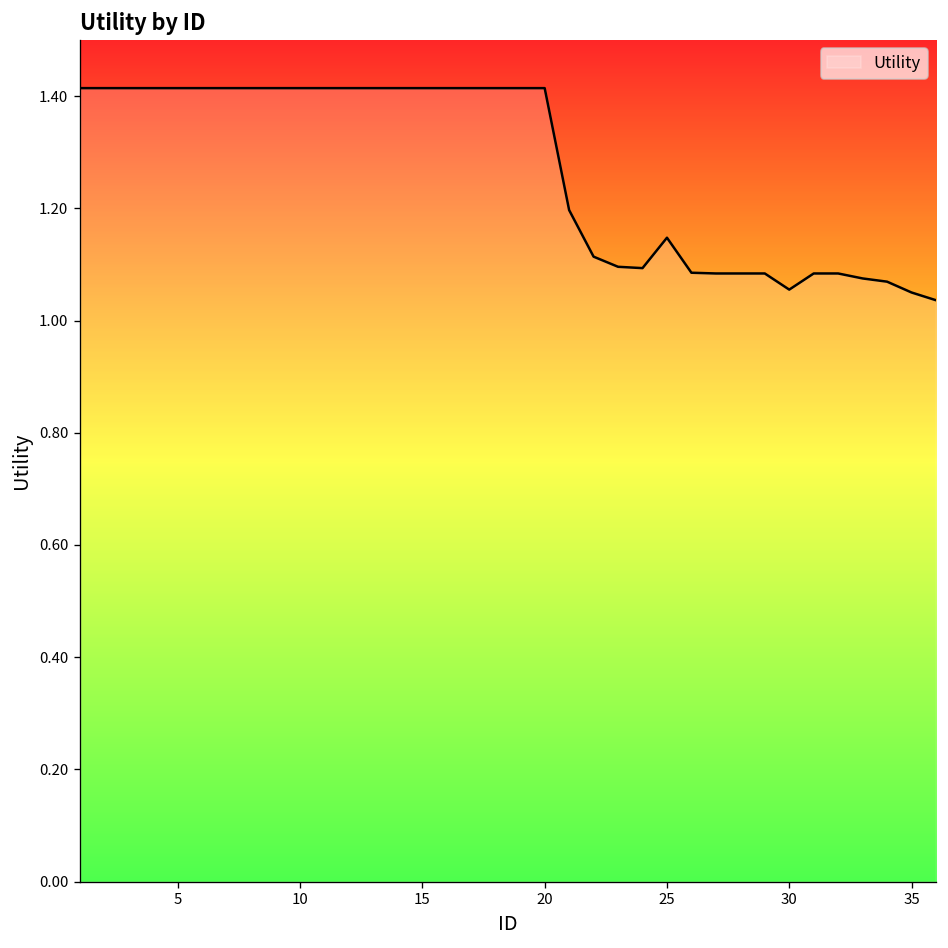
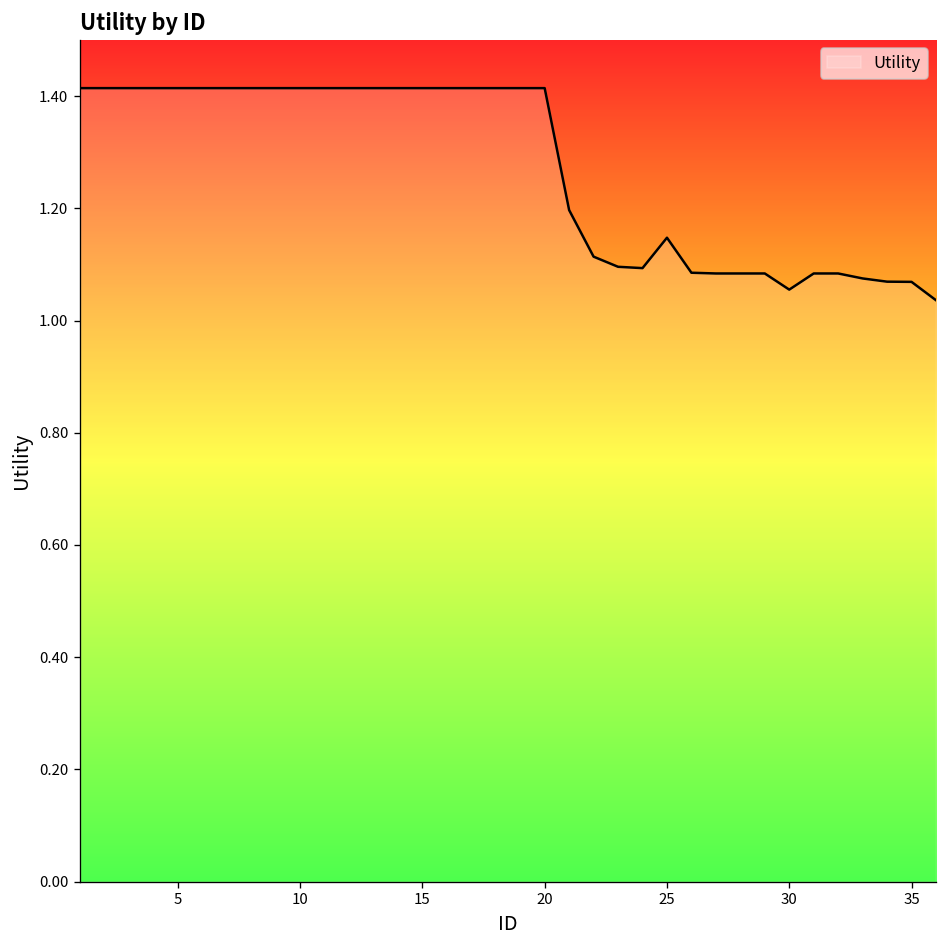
  {
    "5": 1.41,
    "10": 1.41,
    "15": 1.41,
    "20": 1.41,
    "25": 1.15,
    "30": 1.06,
-   "35": 1.05
+   "35": 1.07
  }
